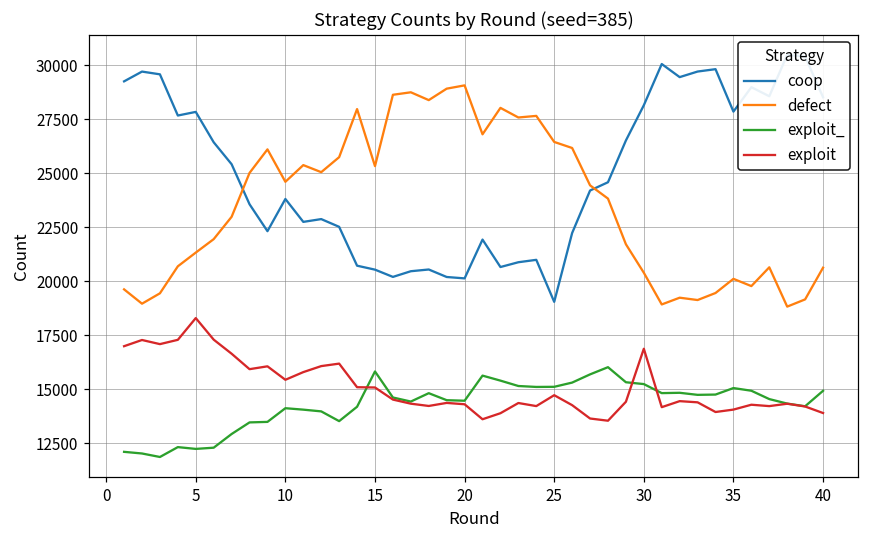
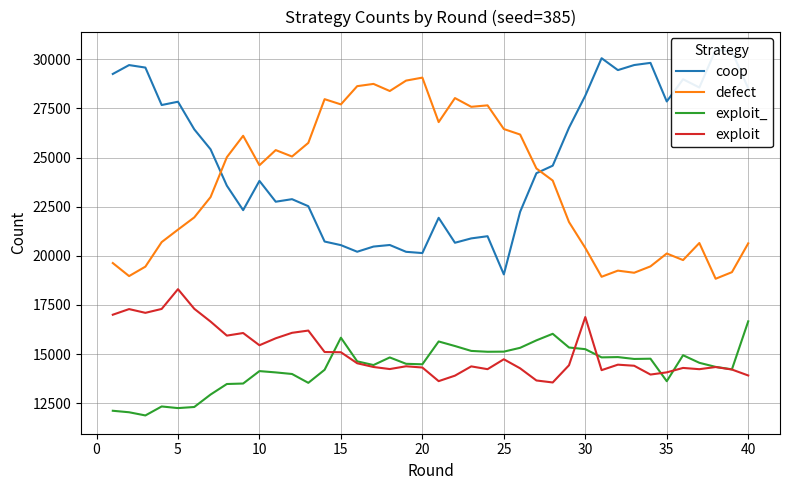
  {
    "coop": {
      "5": 27800,
      "10": 23800,
      "15": 20500,
      "20": 20100,
      "25": 19100,
      "30": 28200,
      "35": 27900
    },
    "defect": {
      "5": 21300,
      "10": 24600,
-     "15": 25300,
+     "15": 27700,
      "20": 29100,
      "25": 26500,
      "30": 20400,
      "35": 20100,
      "40": 20600
    },
    "exploit_": {
      "5": 12200,
      "10": 14100,
      "15": 15800,
      "20": 14500,
      "25": 15100,
      "30": 15200,
-     "35": 15100,
-     "40": 14900
+     "35": 13600,
+     "40": 16700
    },
    "exploit": {
      "5": 18300,
      "10": 15400,
      "15": 15100,
      "20": 14300,
      "25": 14700,
      "30": 16900,
      "35": 14100,
      "40": 13900
    }
  }
